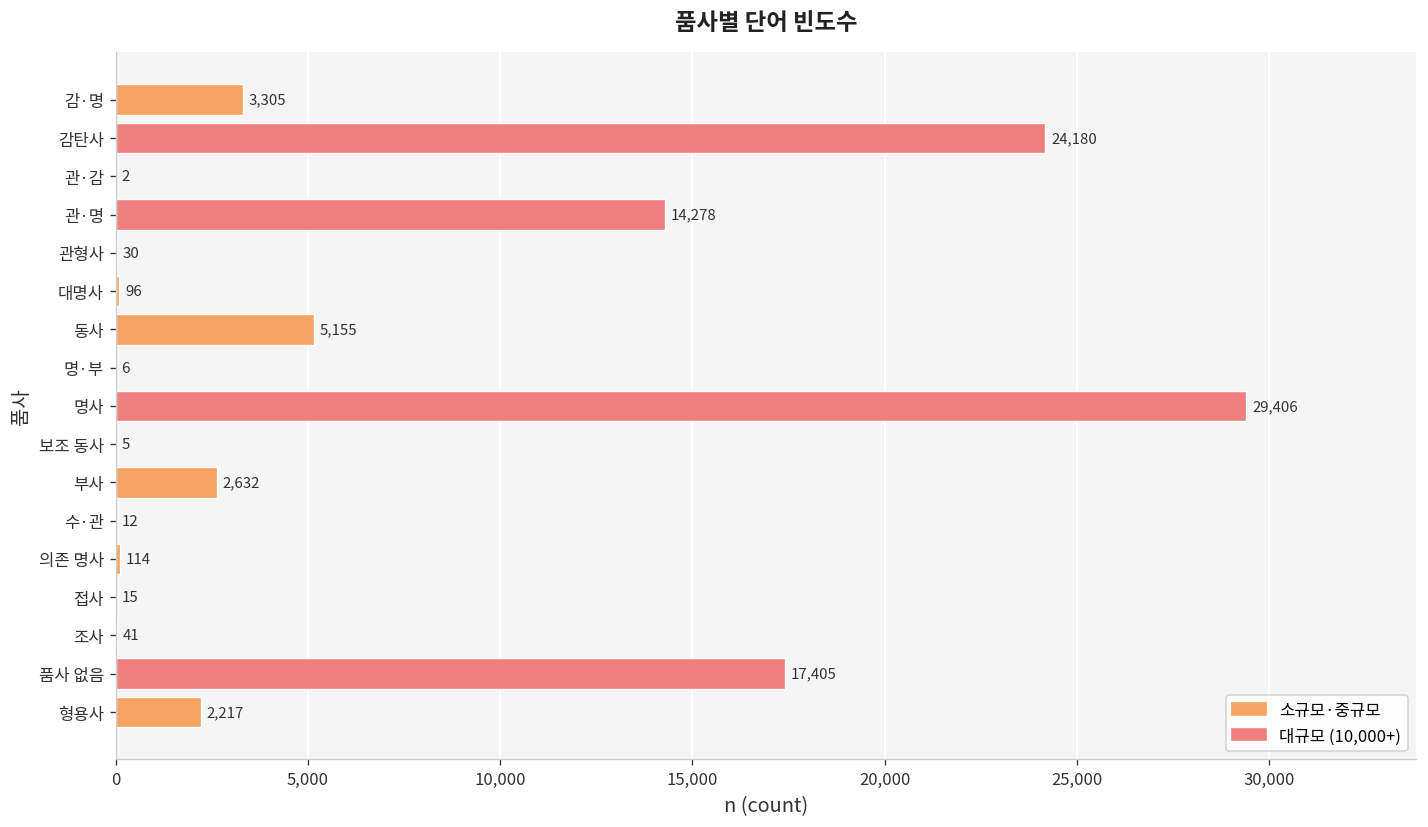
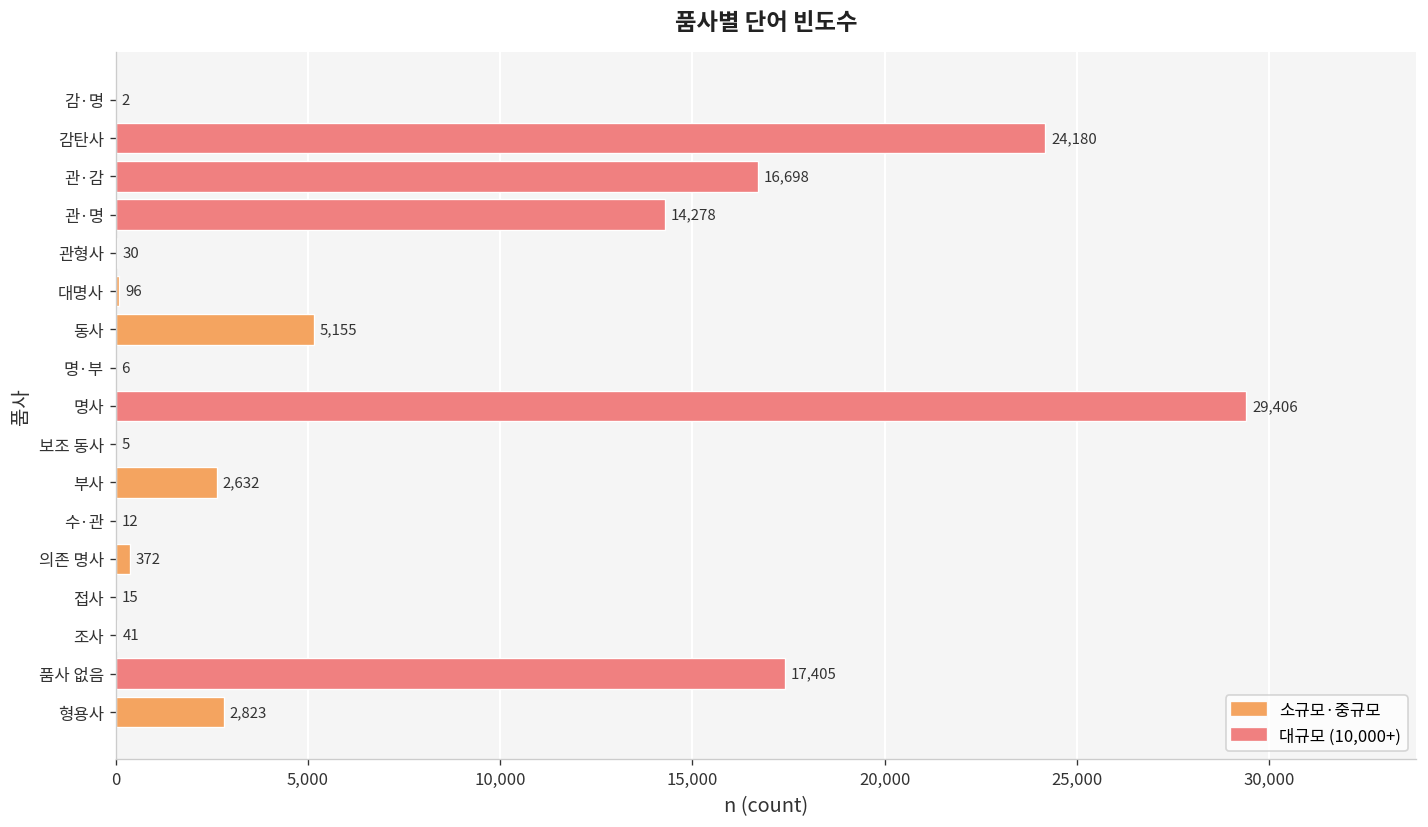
  {
-   "감·명": "3,305",
+   "감·명": "2",
    "감탄사": "24,180",
-   "관·감": "2",
+   "관·감": "16,698",
    "관·명": "14,278",
    "관형사": "30",
    "대명사": "96",
    "동사": "5,155",
    "명·부": "6",
    "명사": "29,406",
    "보조 동사": "5",
    "부사": "2,632",
    "수·관": "12",
-   "의존 명사": "114",
+   "의존 명사": "372",
    "접사": "15",
    "조사": "41",
    "품사 없음": "17,405",
-   "형용사": "2,217"
+   "형용사": "2,823"
  }
